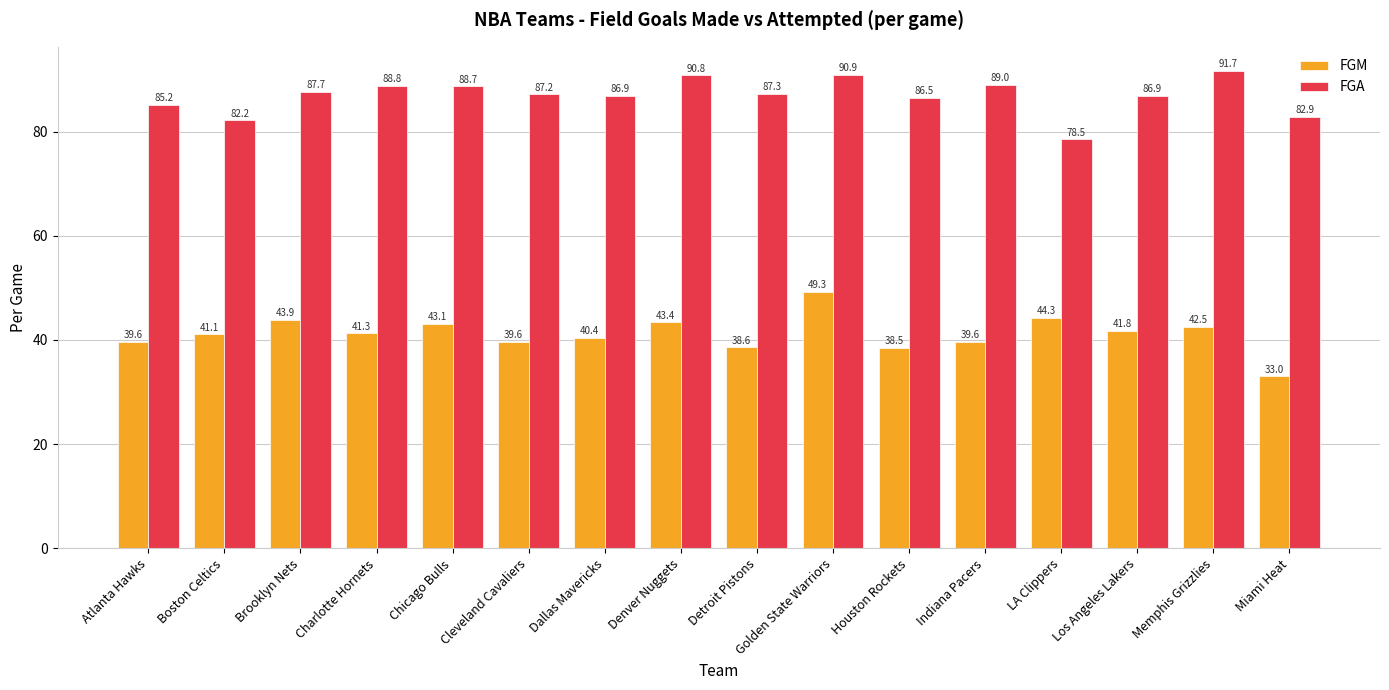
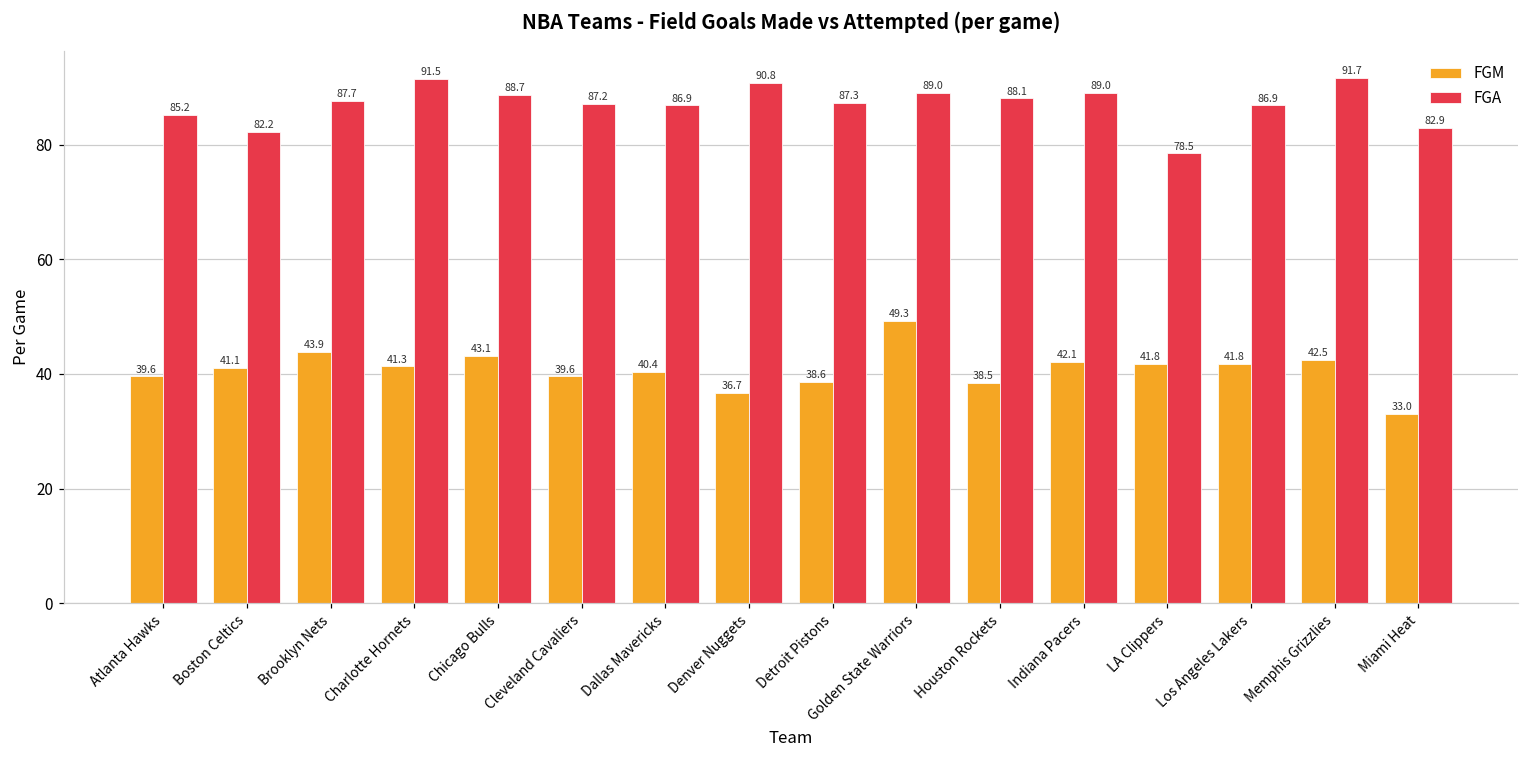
  {
    "FGM": {
      "Atlanta Hawks": 39.6,
      "Boston Celtics": 41.1,
      "Brooklyn Nets": 43.9,
      "Charlotte Hornets": 41.3,
      "Chicago Bulls": 43.1,
      "Cleveland Cavaliers": 39.6,
      "Dallas Mavericks": 40.4,
-     "Denver Nuggets": 43.4,
+     "Denver Nuggets": 36.7,
      "Detroit Pistons": 38.6,
      "Golden State Warriors": 49.3,
      "Houston Rockets": 38.5,
-     "Indiana Pacers": 39.6,
-     "LA Clippers": 44.3,
+     "Indiana Pacers": 42.1,
+     "LA Clippers": 41.8,
      "Los Angeles Lakers": 41.8,
      "Memphis Grizzlies": 42.5,
      "Miami Heat": 33.0
    },
    "FGA": {
      "Atlanta Hawks": 85.2,
      "Boston Celtics": 82.2,
      "Brooklyn Nets": 87.7,
-     "Charlotte Hornets": 88.8,
+     "Charlotte Hornets": 91.5,
      "Chicago Bulls": 88.7,
      "Cleveland Cavaliers": 87.2,
      "Dallas Mavericks": 86.9,
      "Denver Nuggets": 90.8,
      "Detroit Pistons": 87.3,
-     "Golden State Warriors": 90.9,
-     "Houston Rockets": 86.5,
+     "Golden State Warriors": 89.0,
+     "Houston Rockets": 88.1,
      "Indiana Pacers": 89.0,
      "LA Clippers": 78.5,
      "Los Angeles Lakers": 86.9,
      "Memphis Grizzlies": 91.7,
      "Miami Heat": 82.9
    }
  }
